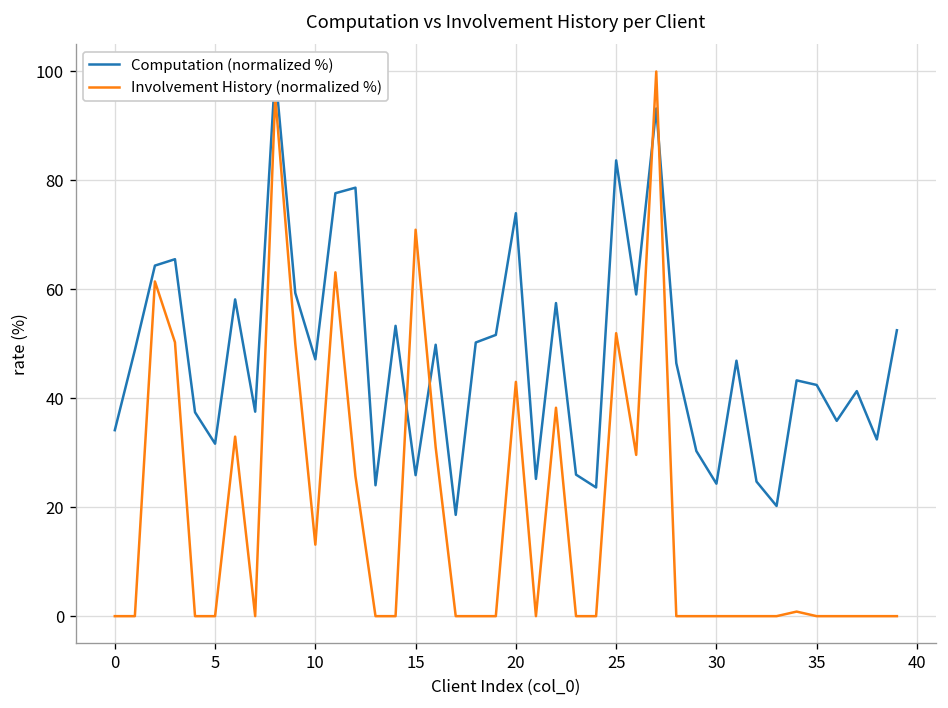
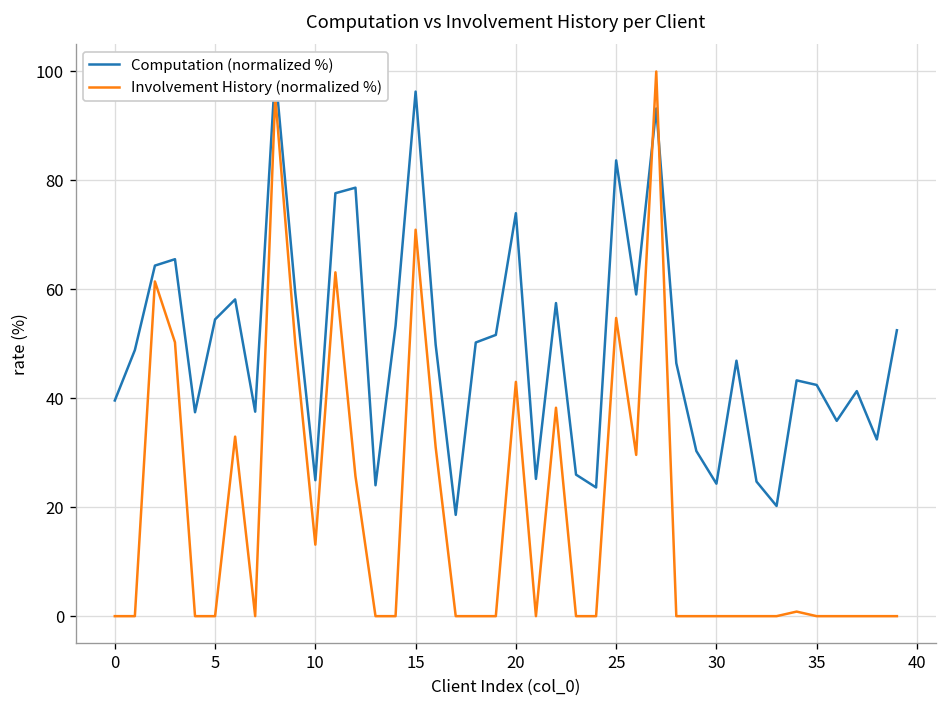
  {
    "Computation (normalized %)": {
-     "0": 34,
-     "5": 32,
-     "10": 47,
-     "15": 26,
+     "0": 40,
+     "5": 54,
+     "10": 25,
+     "15": 96,
      "20": 74,
      "25": 84,
      "30": 24,
      "35": 42
    },
    "Involvement History (normalized %)": {
      "0": 0,
      "5": 0,
      "10": 13,
      "15": 71,
      "20": 43,
-     "25": 52,
+     "25": 55,
      "30": 0,
      "35": 0
    }
  }
